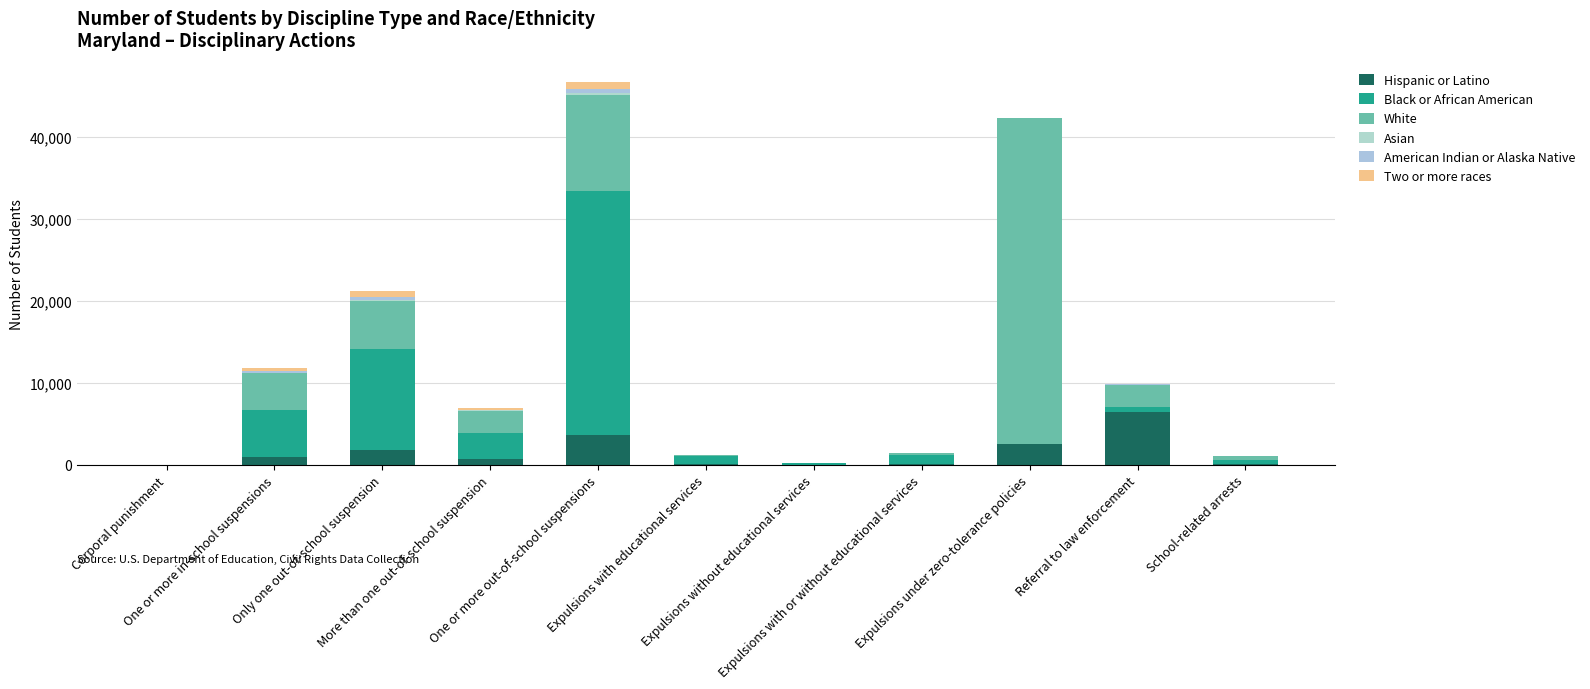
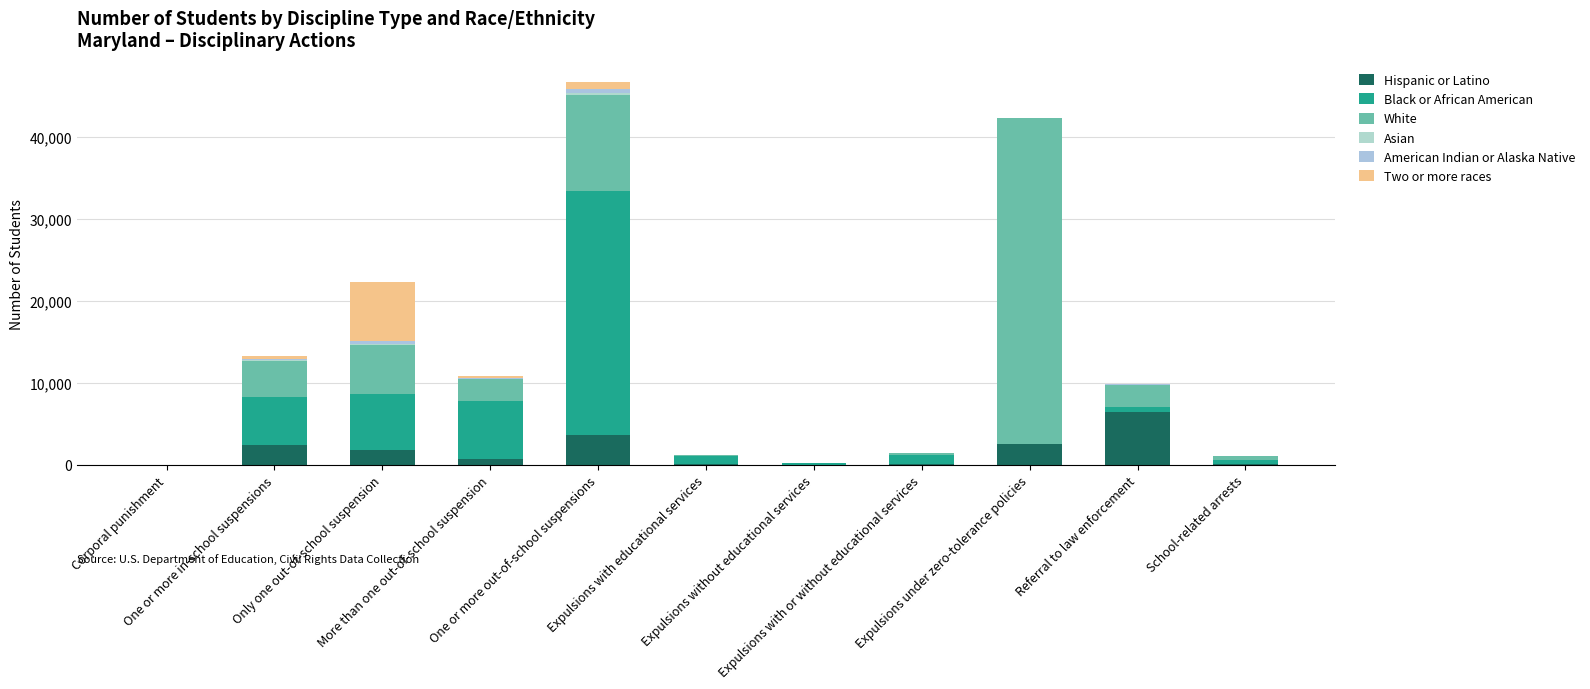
  {
    "Hispanic or Latino": {
      "Corporal punishment": "0",
-     "One or more in-school suspensions": "1,000",
+     "One or more in-school suspensions": "2,000",
      "Only one out-of-school suspension": "2,000",
      "More than one out-of-school suspension": "1,000",
      "One or more out-of-school suspensions": "4,000",
      "Expulsions under zero-tolerance policies": "2,000",
      "Referral to law enforcement": "6,000"
    },
    "Black or African American": {
      "Corporal punishment": "0",
      "One or more in-school suspensions": "6,000",
-     "Only one out-of-school suspension": "12,000",
-     "More than one out-of-school suspension": "3,000",
+     "Only one out-of-school suspension": "7,000",
+     "More than one out-of-school suspension": "7,000",
      "One or more out-of-school suspensions": "30,000",
      "Expulsions with educational services": "1,000",
      "Expulsions with or without educational services": "1,000",
      "Referral to law enforcement": "1,000",
      "School-related arrests": "1,000"
    },
    "White": {
      "Corporal punishment": "0",
      "One or more in-school suspensions": "4,000",
      "Only one out-of-school suspension": "6,000",
      "More than one out-of-school suspension": "3,000",
      "One or more out-of-school suspensions": "12,000",
      "Expulsions under zero-tolerance policies": "40,000",
      "Referral to law enforcement": "3,000",
      "School-related arrests": "0"
    },
    "Two or more races": {
      "Corporal punishment": "0",
      "One or more in-school suspensions": "0",
-     "Only one out-of-school suspension": "1,000",
+     "Only one out-of-school suspension": "7,000",
      "One or more out-of-school suspensions": "1,000",
      "Expulsions without educational services": "0",
      "Expulsions under zero-tolerance policies": "0"
    }
  }
